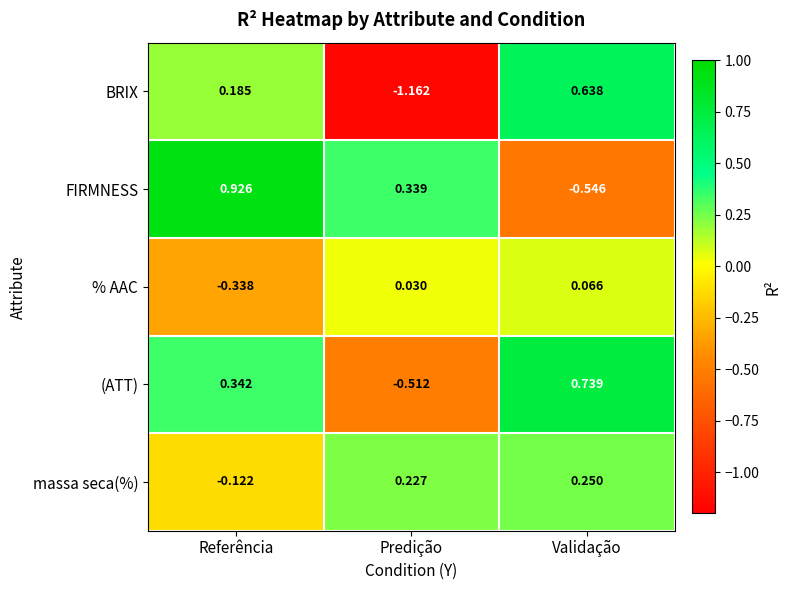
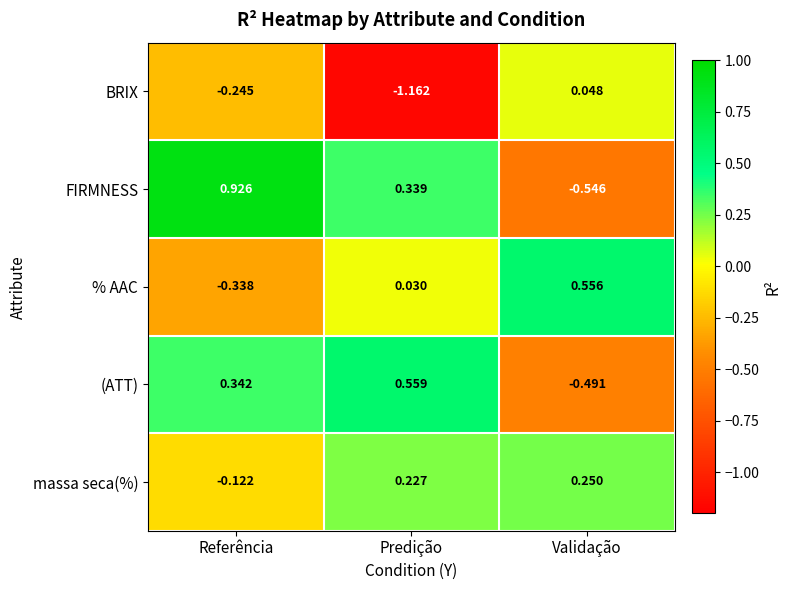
  {
    "BRIX": {
-     "Referência": 0.185,
+     "Referência": -0.245,
      "Predição": -1.162,
-     "Validação": 0.638
+     "Validação": 0.048
    },
    "FIRMNESS": {
      "Referência": 0.926,
      "Predição": 0.339,
      "Validação": -0.546
    },
    "% AAC": {
      "Referência": -0.338,
      "Predição": 0.030,
-     "Validação": 0.066
+     "Validação": 0.556
    },
    "(ATT)": {
      "Referência": 0.342,
-     "Predição": -0.512,
-     "Validação": 0.739
+     "Predição": 0.559,
+     "Validação": -0.491
    },
    "massa seca(%)": {
      "Referência": -0.122,
      "Predição": 0.227,
      "Validação": 0.250
    }
  }
